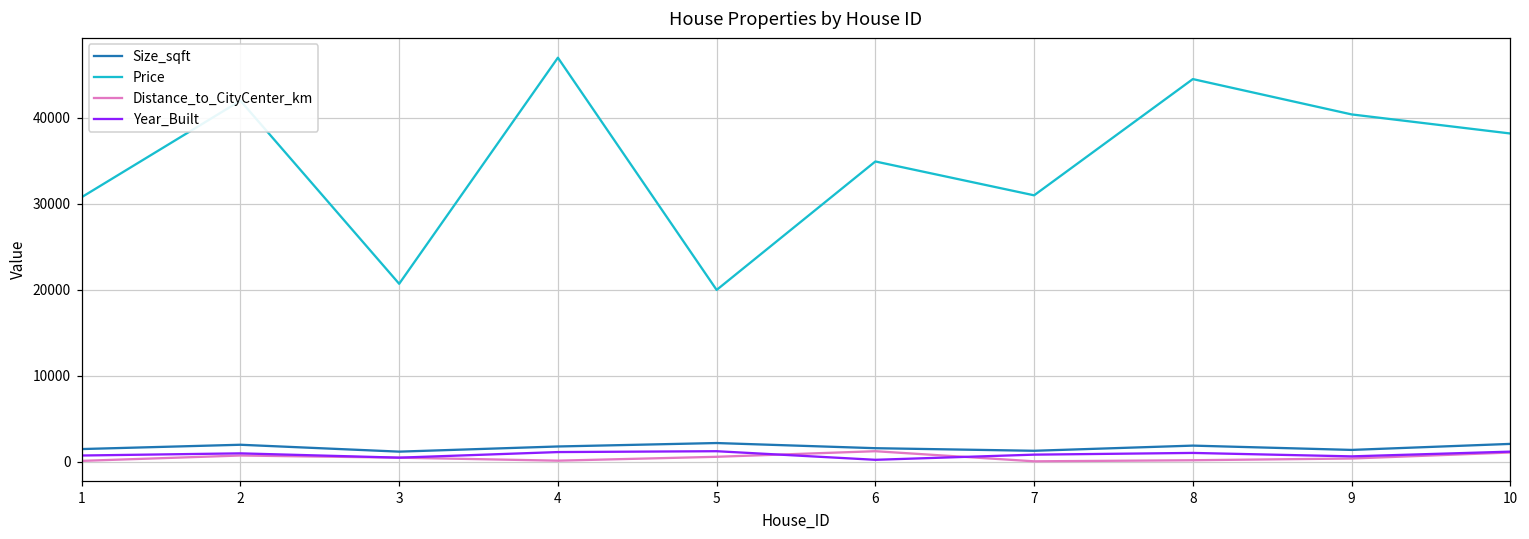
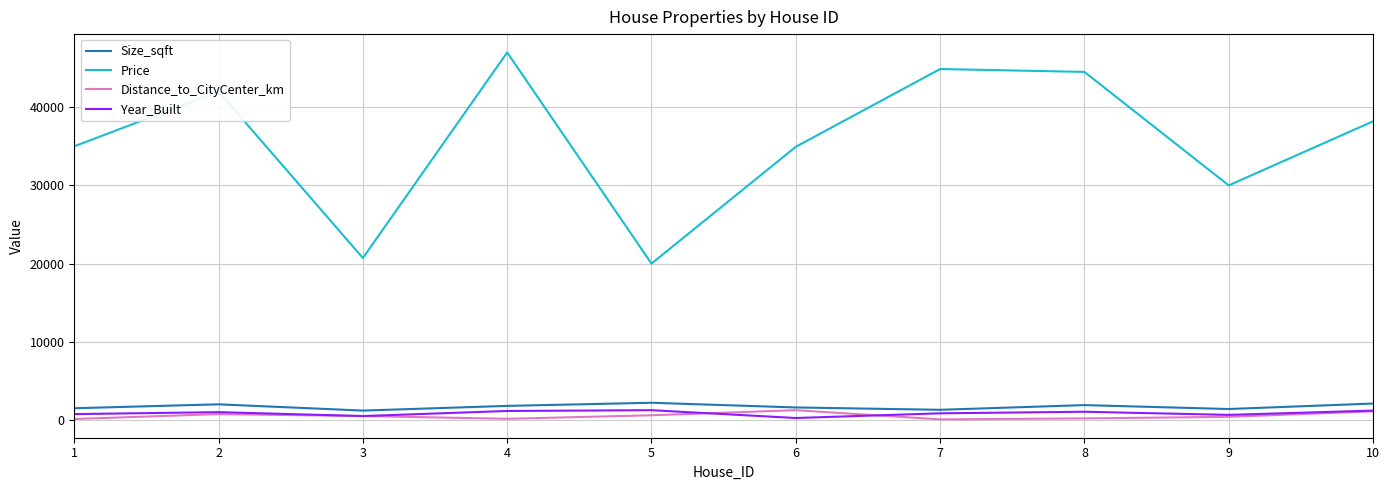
  {
    "Size_sqft": {
      "1": 2000,
      "2": 2000,
      "3": 1000,
      "4": 2000,
      "5": 2000,
      "6": 2000,
      "7": 1000,
      "8": 2000,
      "9": 1000,
      "10": 2000
    },
    "Price": {
-     "1": 31000,
+     "1": 35000,
      "3": 21000,
      "4": 47000,
      "5": 20000,
      "6": 35000,
-     "7": 31000,
+     "7": 45000,
      "8": 45000,
-     "9": 40000,
+     "9": 30000,
      "10": 38000
    },
    "Distance_to_CityCenter_km": {
      "1": 0,
      "4": 0,
      "5": 1000,
      "6": 1000,
      "7": 0,
      "8": 0
    },
    "Year_Built": {
      "1": 1000,
      "4": 1000,
      "5": 1000,
      "6": 0,
      "7": 1000,
      "8": 1000
    }
  }
